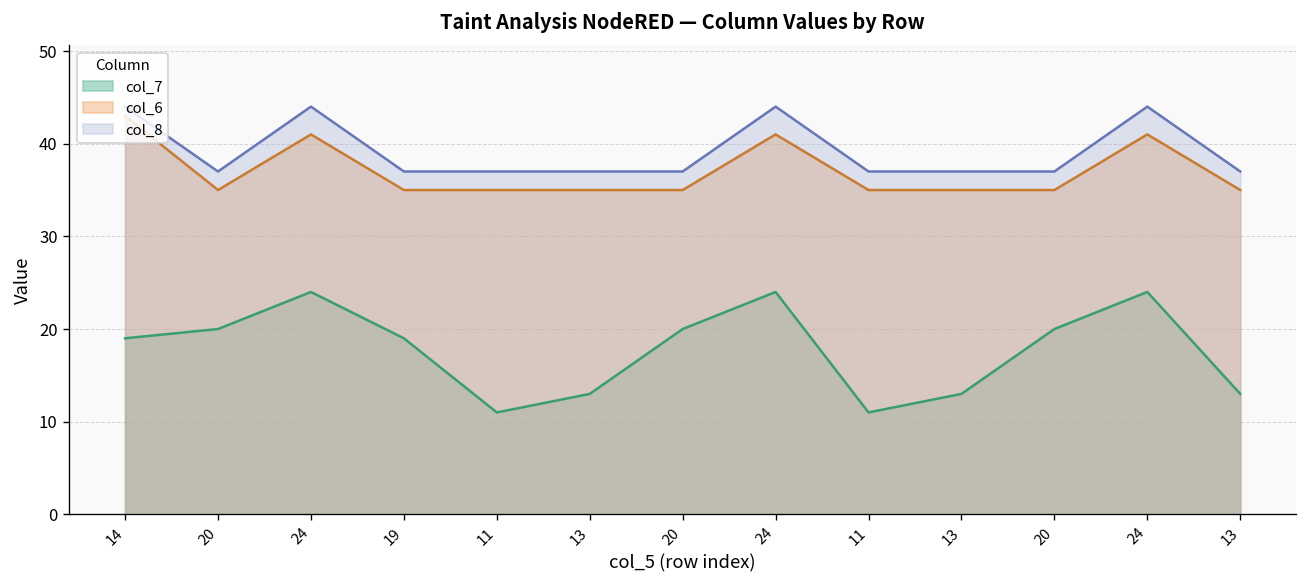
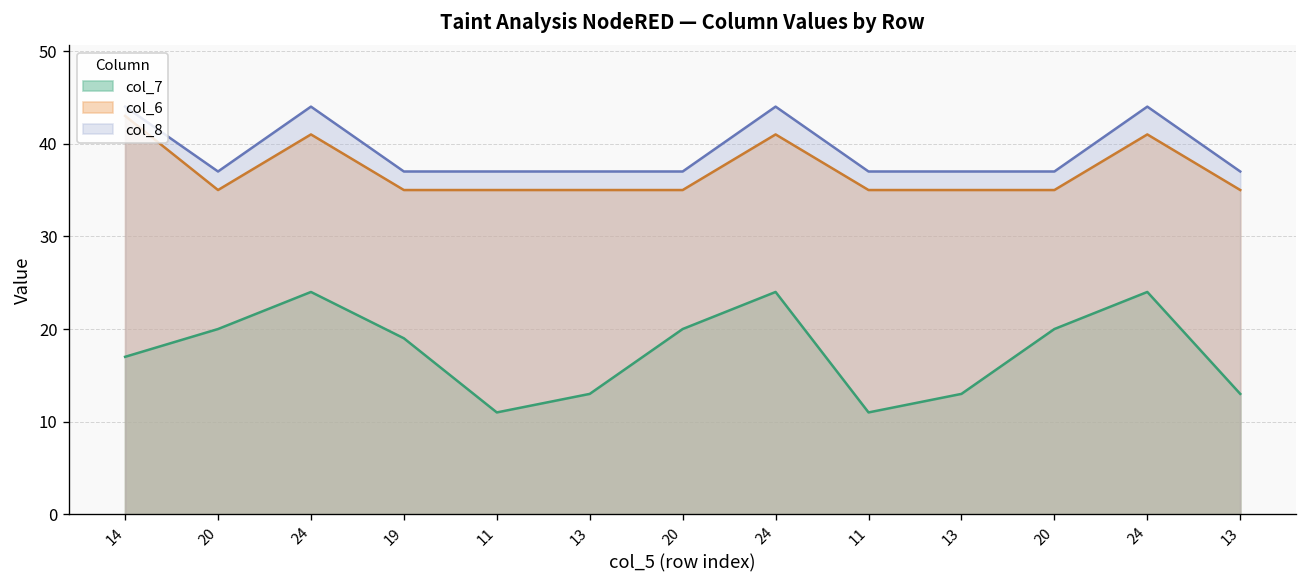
  {
    "col_7": {
-     "14": 19,
+     "14": 17,
      "19": 19
    },
    "col_6": {
      "19": 35
    },
    "col_8": {
      "19": 37
    }
  }
